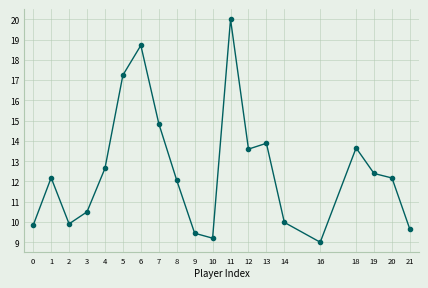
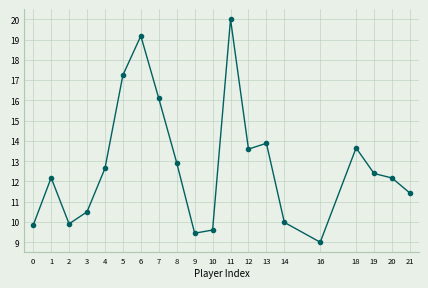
  {
    "0": 9.8,
    "1": 12.2,
    "2": 9.9,
    "3": 10.5,
    "4": 12.6,
    "5": 17.2,
-   "6": 18.7,
-   "7": 14.9,
-   "8": 12.1,
+   "6": 19.2,
+   "7": 16.1,
+   "8": 12.9,
    "9": 9.4,
-   "10": 9.2,
+   "10": 9.6,
    "11": 20.0,
    "12": 13.6,
    "13": 13.9,
    "14": 10.0,
    "16": 9.0,
    "18": 13.7,
    "19": 12.4,
    "20": 12.2,
-   "21": 9.6
+   "21": 11.4
  }
